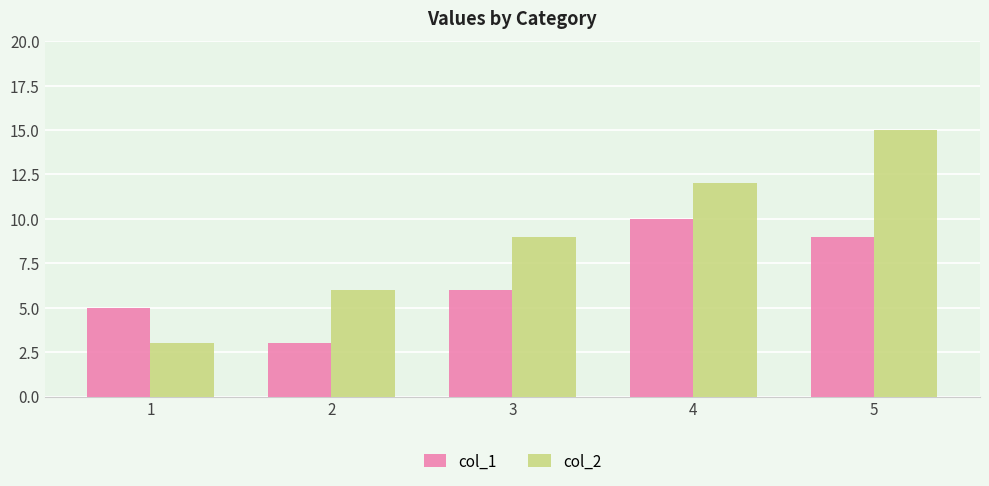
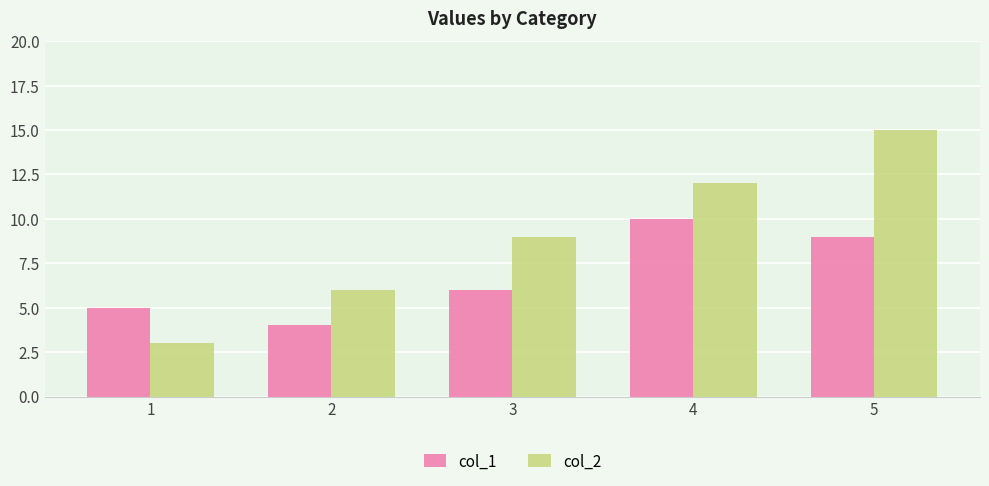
  {
    "col_1": {
      "1": 5,
-     "2": 3,
+     "2": 4,
      "3": 6,
      "4": 10,
      "5": 9
    },
    "col_2": {
      "1": 3,
      "2": 6,
      "3": 9,
      "4": 12,
      "5": 15
    }
  }
